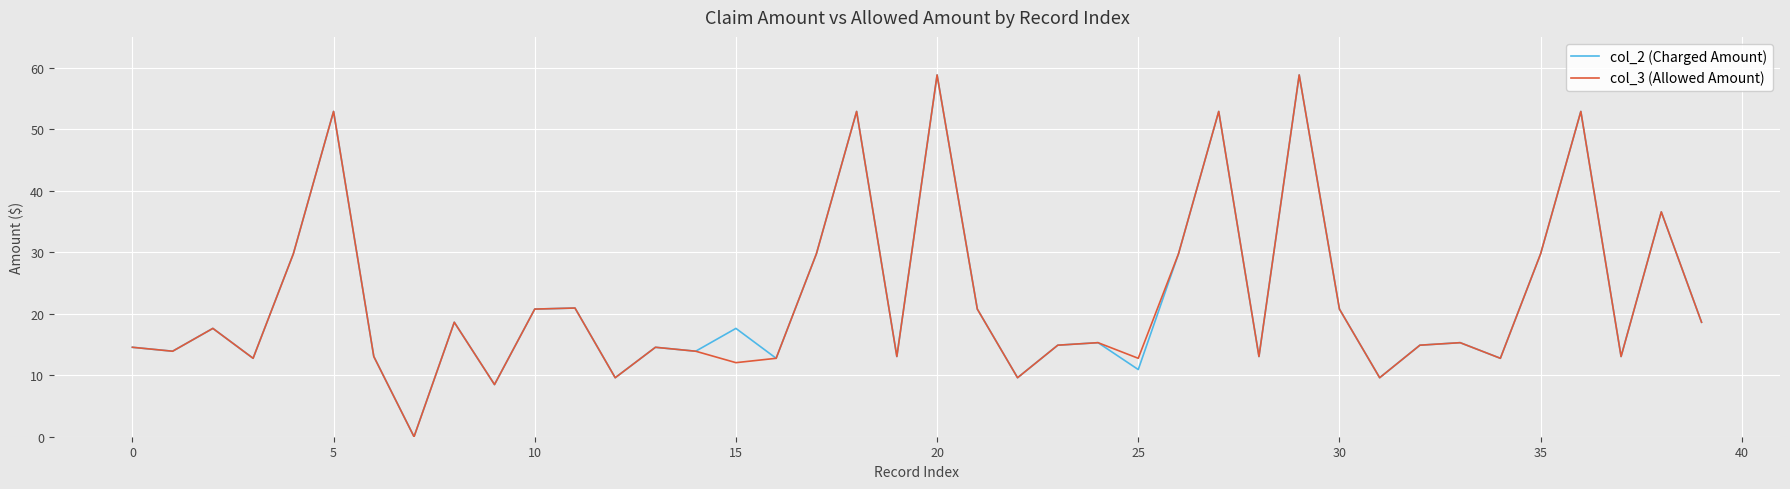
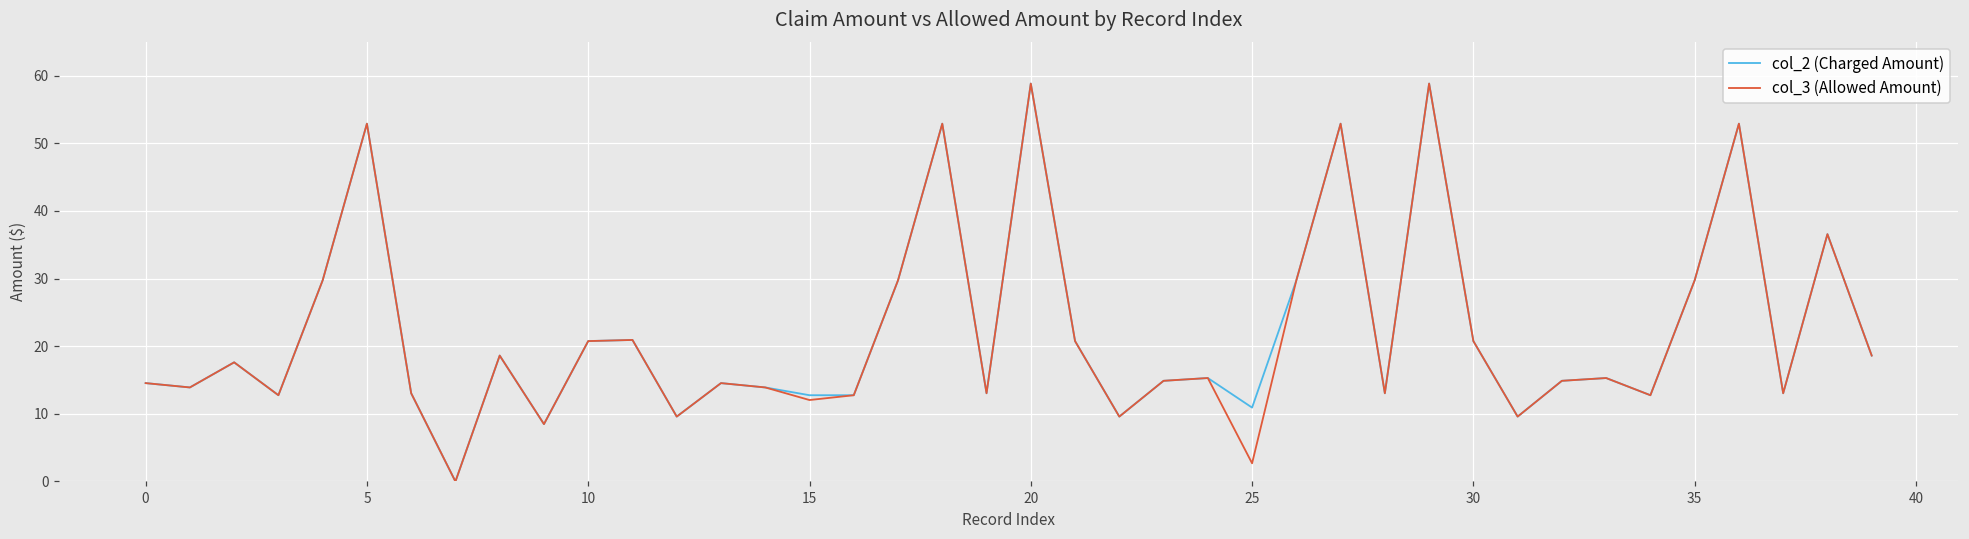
  {
    "col_2 (Charged Amount)": {
-     "15": 18,
+     "15": 13,
      "25": 11
    },
    "col_3 (Allowed Amount)": {
      "15": 12,
-     "25": 13
+     "25": 3
    }
  }
